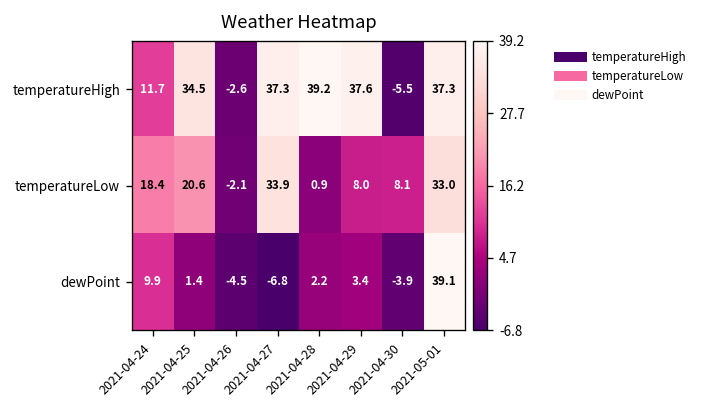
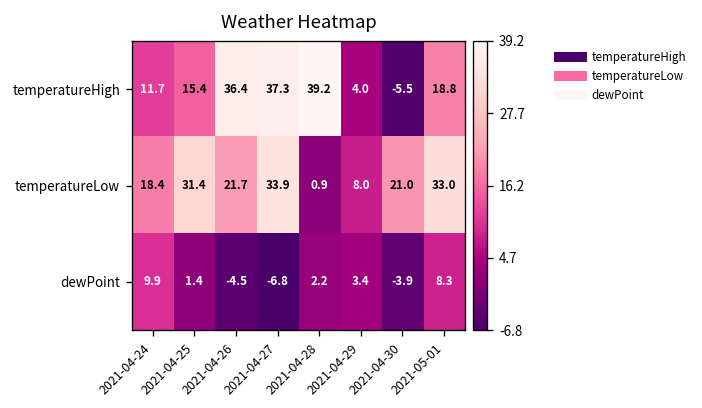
  {
    "temperatureHigh": {
      "2021-04-24": 11.7,
-     "2021-04-25": 34.5,
-     "2021-04-26": -2.6,
+     "2021-04-25": 15.4,
+     "2021-04-26": 36.4,
      "2021-04-27": 37.3,
      "2021-04-28": 39.2,
-     "2021-04-29": 37.6,
+     "2021-04-29": 4.0,
      "2021-04-30": -5.5,
-     "2021-05-01": 37.3
+     "2021-05-01": 18.8
    },
    "temperatureLow": {
      "2021-04-24": 18.4,
-     "2021-04-25": 20.6,
-     "2021-04-26": -2.1,
+     "2021-04-25": 31.4,
+     "2021-04-26": 21.7,
      "2021-04-27": 33.9,
      "2021-04-28": 0.9,
      "2021-04-29": 8.0,
-     "2021-04-30": 8.1,
+     "2021-04-30": 21.0,
      "2021-05-01": 33.0
    },
    "dewPoint": {
      "2021-04-24": 9.9,
      "2021-04-25": 1.4,
      "2021-04-26": -4.5,
      "2021-04-27": -6.8,
      "2021-04-28": 2.2,
      "2021-04-29": 3.4,
      "2021-04-30": -3.9,
-     "2021-05-01": 39.1
+     "2021-05-01": 8.3
    }
  }
